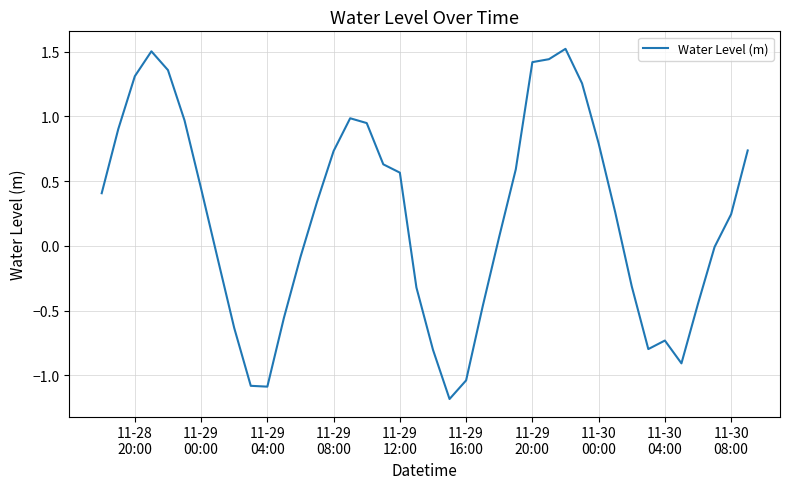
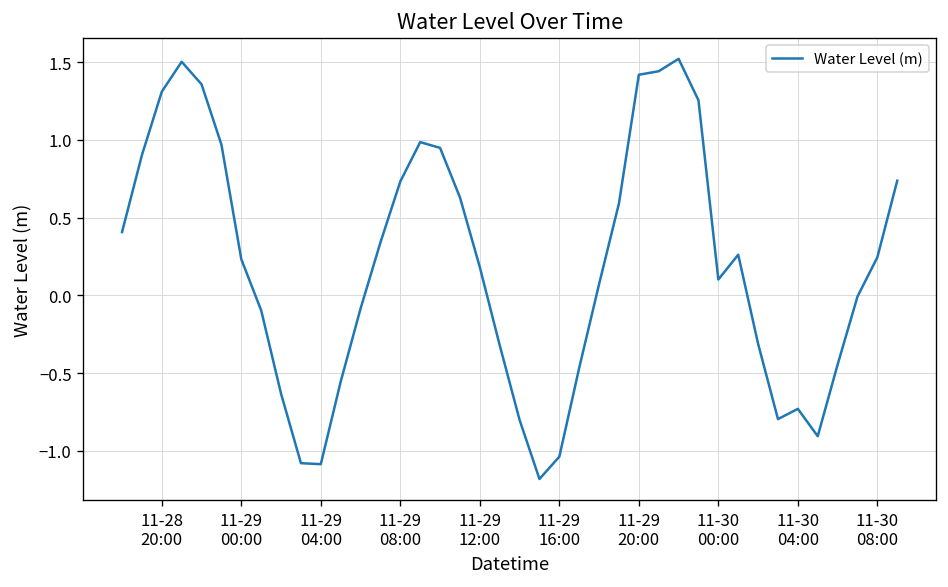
  {
    "11-28 20:00": 1.31,
-   "11-29 00:00": 0.44,
+   "11-29 00:00": 0.23,
    "11-29 04:00": -1.09,
    "11-29 08:00": 0.73,
-   "11-29 12:00": 0.57,
+   "11-29 12:00": 0.18,
    "11-29 16:00": -1.04,
    "11-29 20:00": 1.42,
-   "11-30 00:00": 0.79,
+   "11-30 00:00": 0.10,
    "11-30 04:00": -0.73,
    "11-30 08:00": 0.25
  }
